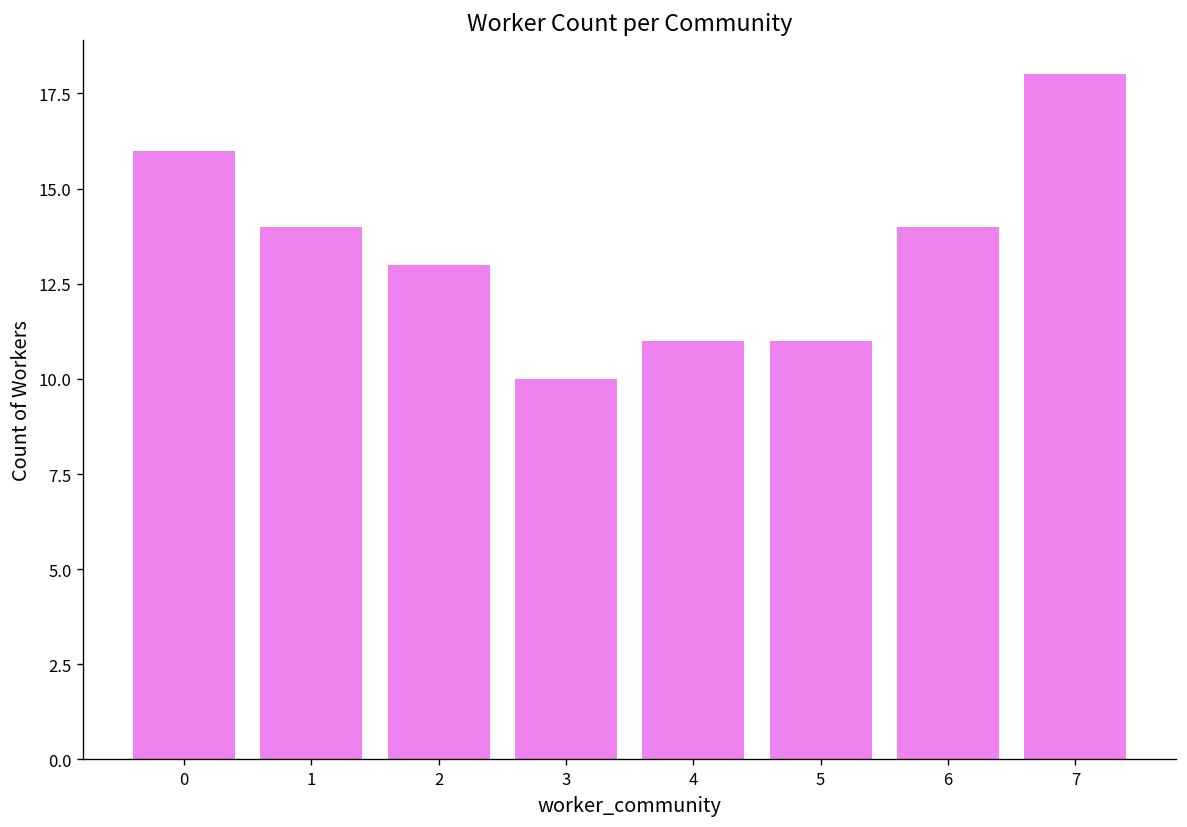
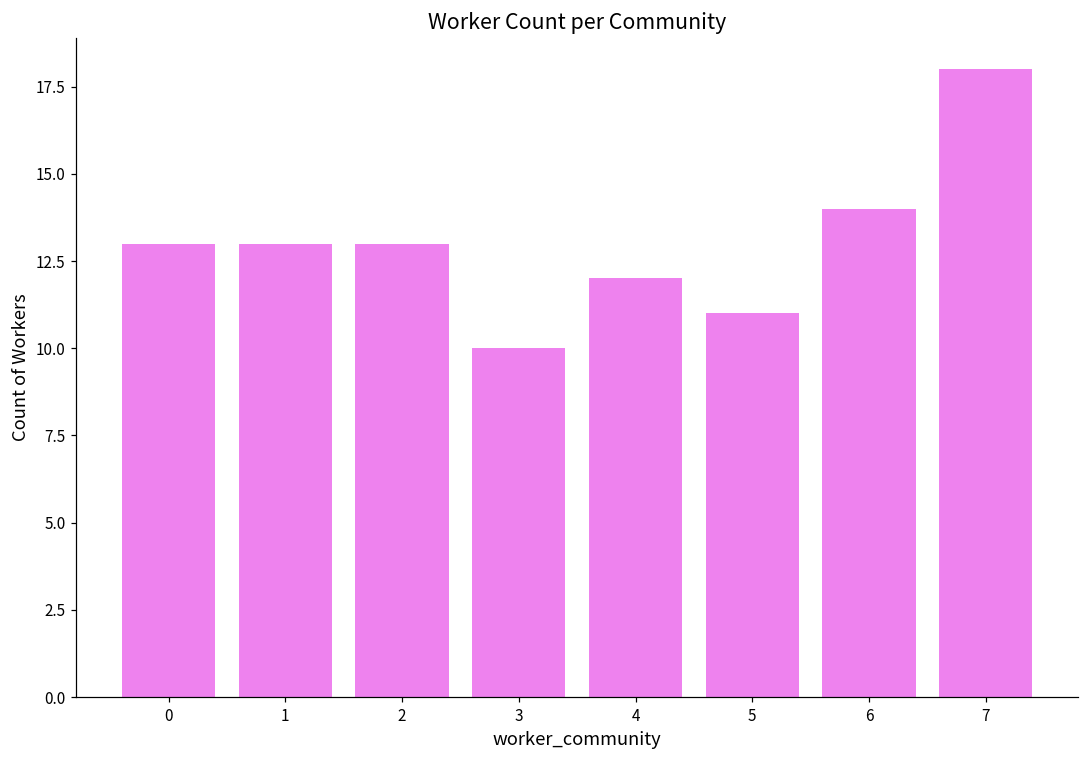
  {
-   "0": 16,
-   "1": 14,
+   "0": 13,
+   "1": 13,
    "2": 13,
    "3": 10,
-   "4": 11,
+   "4": 12,
    "5": 11,
    "6": 14,
    "7": 18
  }
